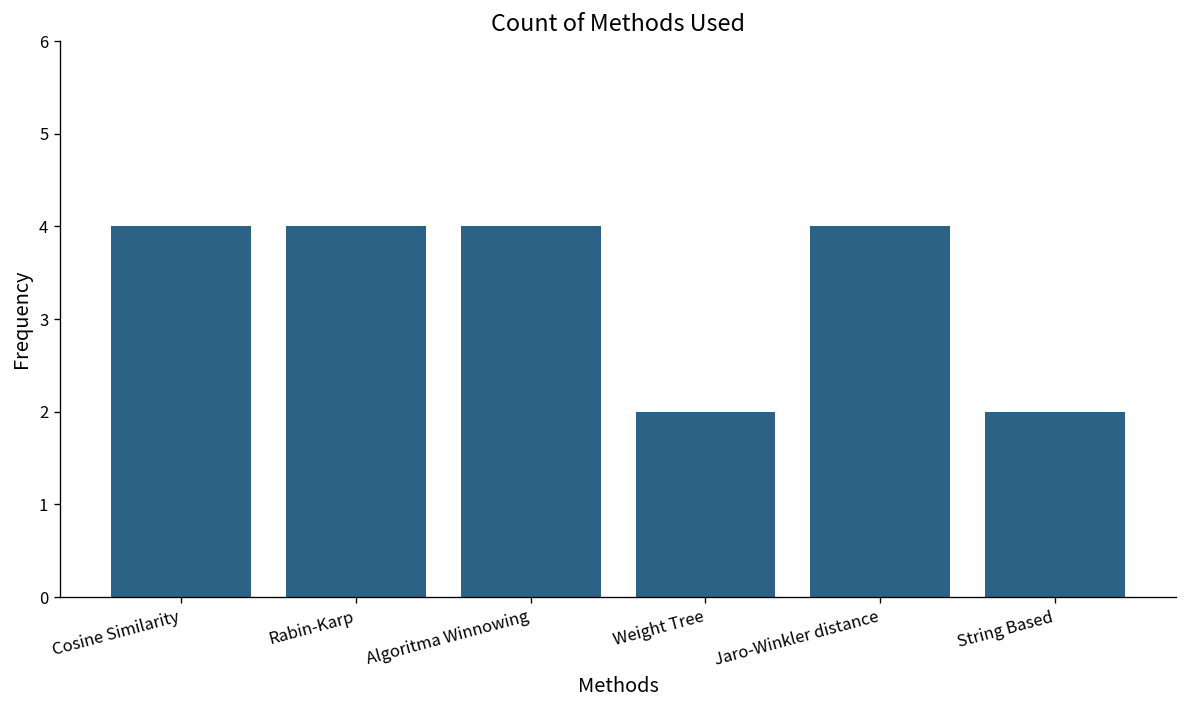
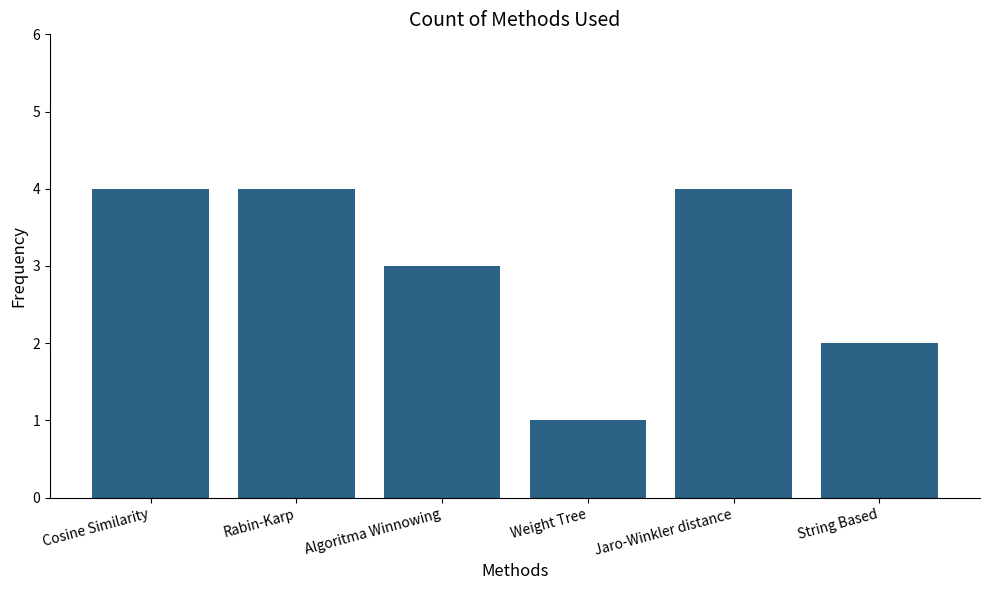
  {
    "Cosine Similarity": 4,
    "Rabin-Karp": 4,
-   "Algoritma Winnowing": 4,
-   "Weight Tree": 2,
+   "Algoritma Winnowing": 3,
+   "Weight Tree": 1,
    "Jaro-Winkler distance": 4,
    "String Based": 2
  }
